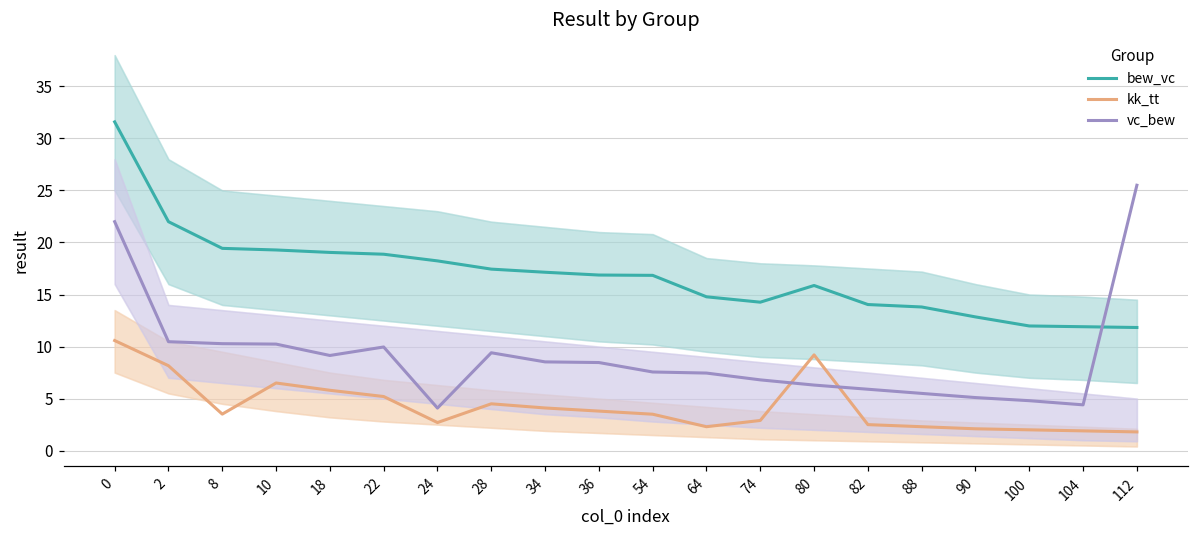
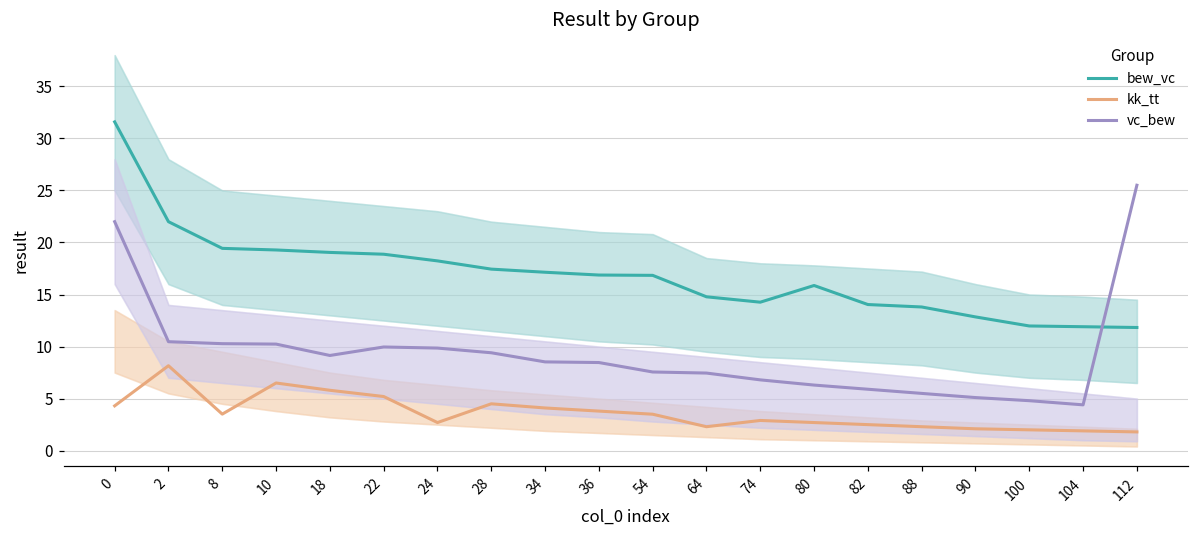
  {
    "bew_vc": {
      "0": 32,
      "2": 22,
      "8": 19,
      "10": 19,
      "18": 19,
      "22": 19,
      "24": 18,
      "28": 17,
      "34": 17,
      "36": 17,
      "54": 17,
      "64": 15,
      "74": 14,
      "80": 16,
      "82": 14,
      "88": 14,
      "90": 13,
      "100": 12,
      "104": 12,
      "112": 12
    },
    "kk_tt": {
-     "0": 11,
+     "0": 4,
      "2": 8,
      "8": 4,
      "10": 7,
      "18": 6,
      "22": 5,
      "24": 3,
      "28": 5,
      "34": 4,
      "36": 4,
      "54": 4,
      "64": 2,
      "74": 3,
-     "80": 9,
+     "80": 3,
      "82": 3,
      "88": 2,
      "90": 2,
      "100": 2,
      "104": 2,
      "112": 2
    },
    "vc_bew": {
      "0": 22,
      "8": 10,
      "10": 10,
      "18": 9,
      "22": 10,
-     "24": 4,
+     "24": 10,
      "28": 9,
      "34": 9,
      "36": 8,
      "54": 8,
      "64": 7,
      "74": 7,
      "80": 6,
      "82": 6,
      "88": 6,
      "90": 5,
      "100": 5,
      "104": 4,
      "112": 26
    }
  }
